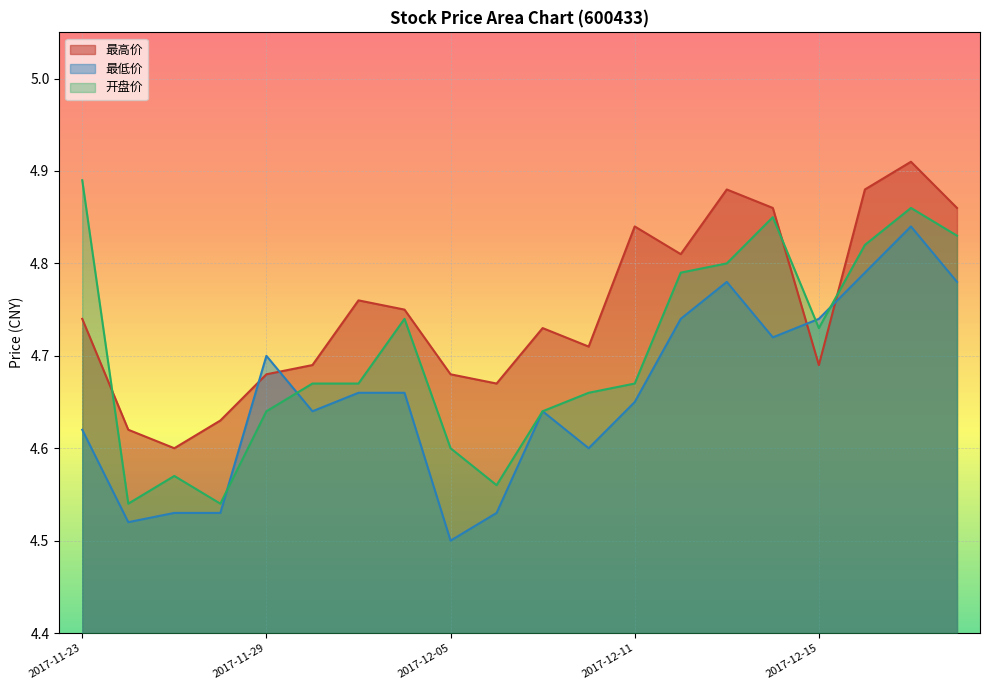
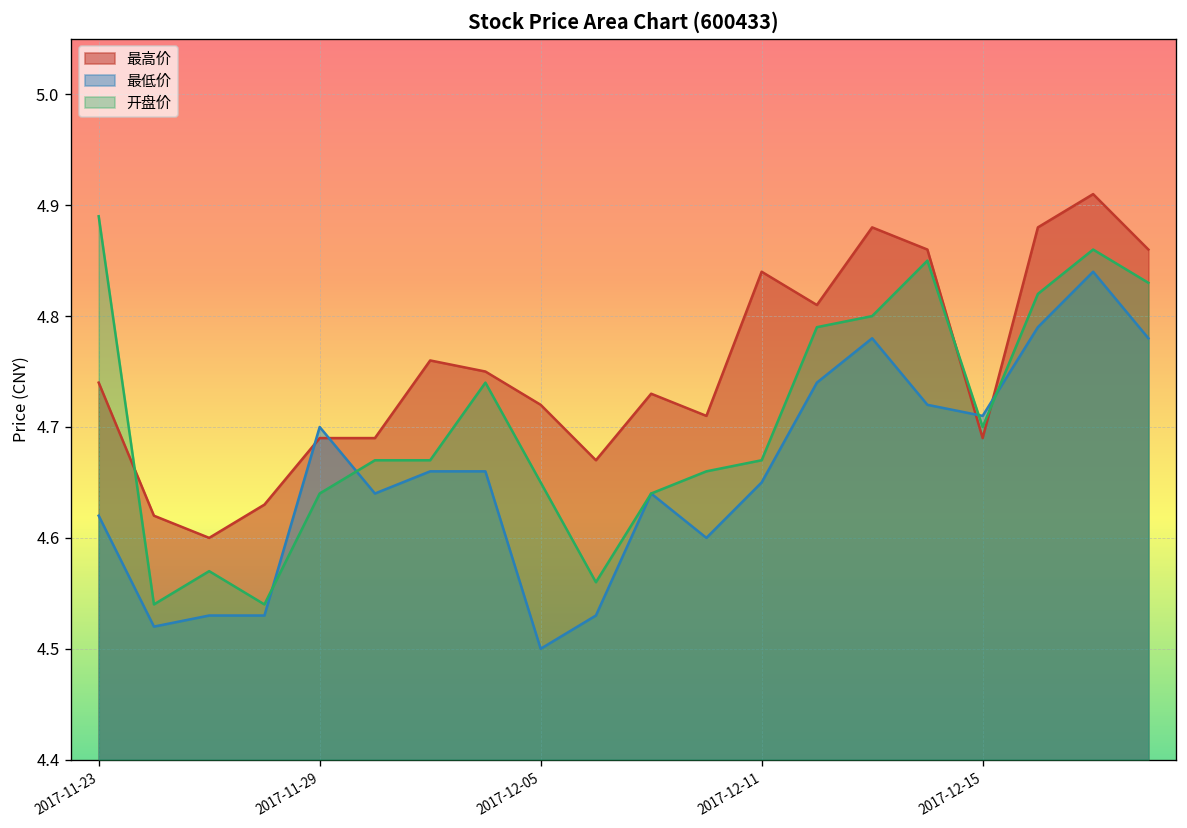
  {
    "最高价": {
      "2017-11-23": 4.74,
-     "2017-11-29": 4.68,
-     "2017-12-05": 4.68,
+     "2017-11-29": 4.69,
+     "2017-12-05": 4.72,
      "2017-12-11": 4.84,
      "2017-12-15": 4.69
    },
    "最低价": {
      "2017-11-23": 4.62,
      "2017-11-29": 4.70,
      "2017-12-05": 4.50,
      "2017-12-11": 4.65,
-     "2017-12-15": 4.74
+     "2017-12-15": 4.71
    },
    "开盘价": {
      "2017-11-23": 4.89,
      "2017-11-29": 4.64,
-     "2017-12-05": 4.60,
+     "2017-12-05": 4.65,
      "2017-12-11": 4.67,
-     "2017-12-15": 4.73
+     "2017-12-15": 4.70
    }
  }
